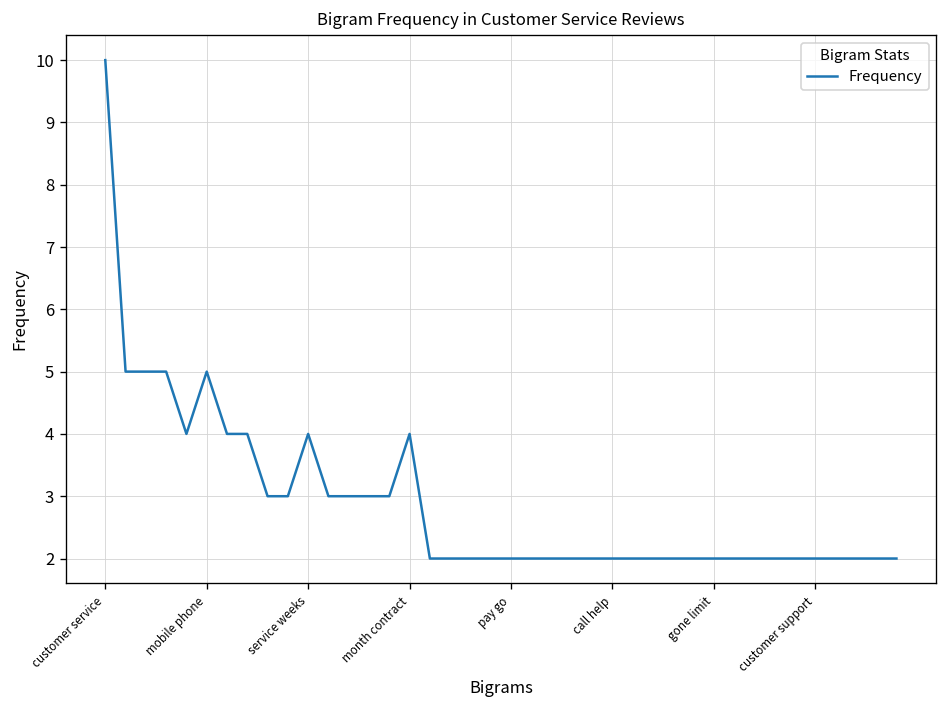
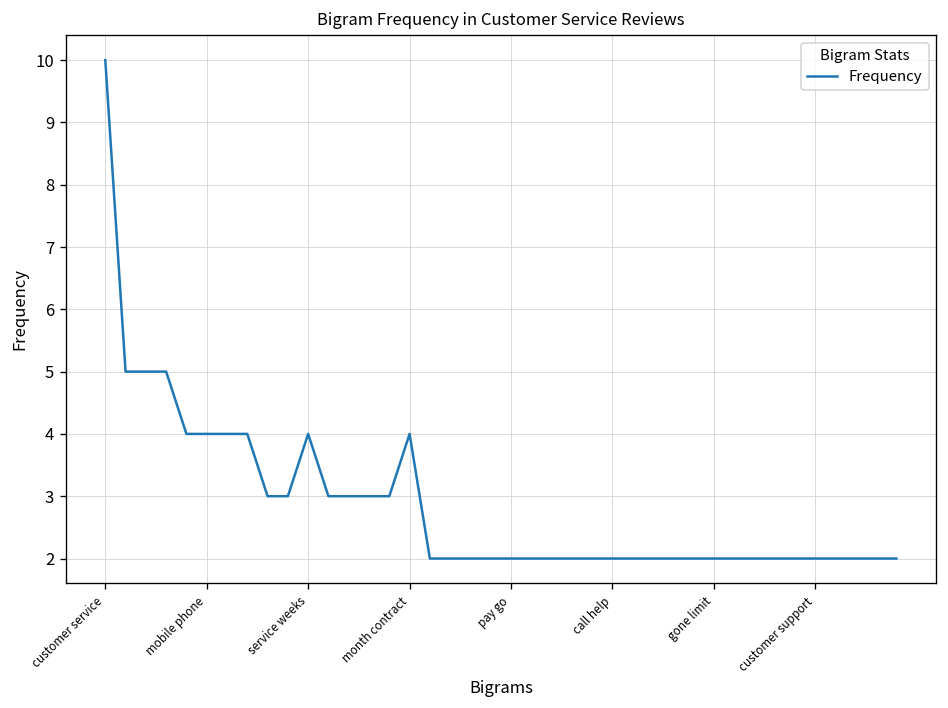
  {
    "customer service": 10,
-   "mobile phone": 5,
+   "mobile phone": 4,
    "service weeks": 4,
    "month contract": 4,
    "pay go": 2,
    "call help": 2,
    "gone limit": 2,
    "customer support": 2
  }
